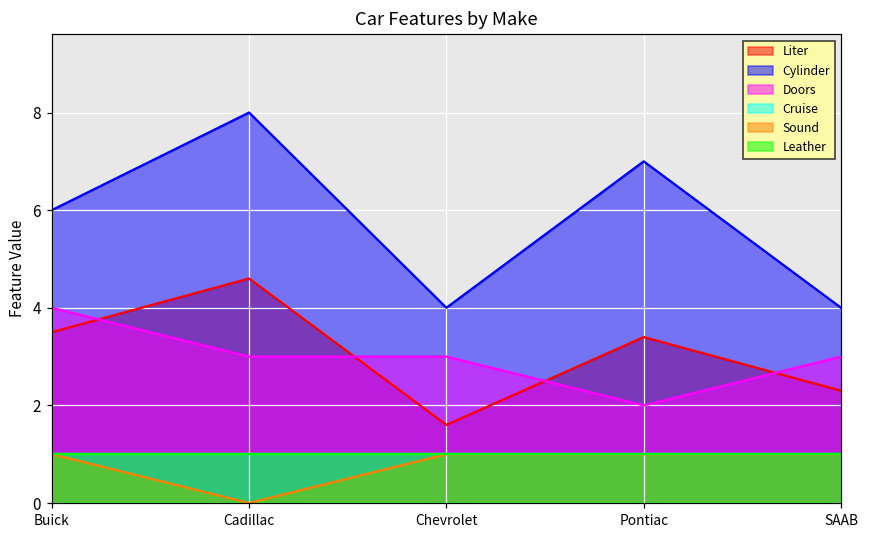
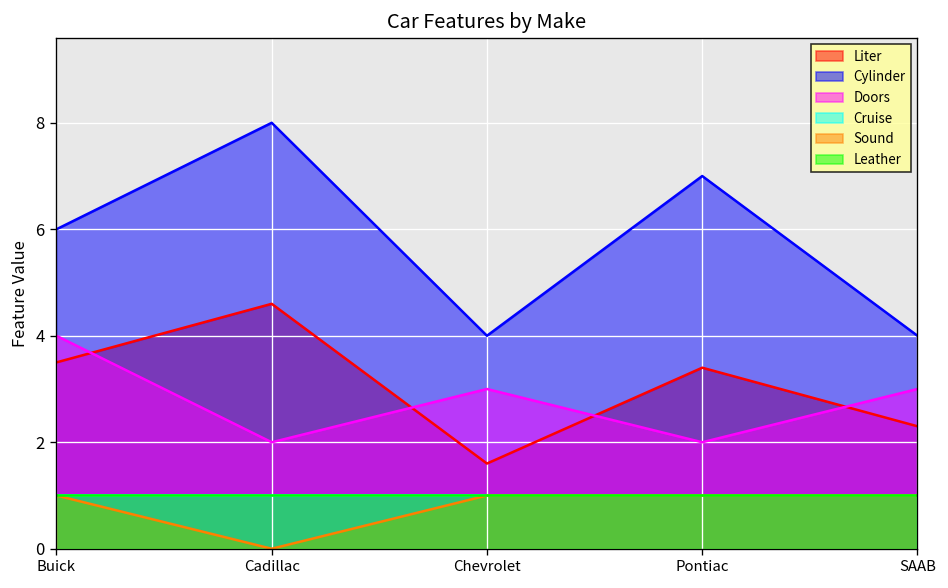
  {
    "Liter": {
      "Buick": 3.5,
      "Cadillac": 4.6,
      "Chevrolet": 1.6,
      "Pontiac": 3.4,
      "SAAB": 2.3
    },
    "Cylinder": {
      "Buick": 6,
      "Cadillac": 8,
      "Chevrolet": 4,
      "Pontiac": 7,
      "SAAB": 4
    },
    "Doors": {
      "Buick": 4,
-     "Cadillac": 3,
+     "Cadillac": 2,
      "Chevrolet": 3,
      "Pontiac": 2,
      "SAAB": 3
    },
    "Leather": {
      "Cadillac": 1
    },
    "Sound": {
      "Cadillac": 0
    }
  }
